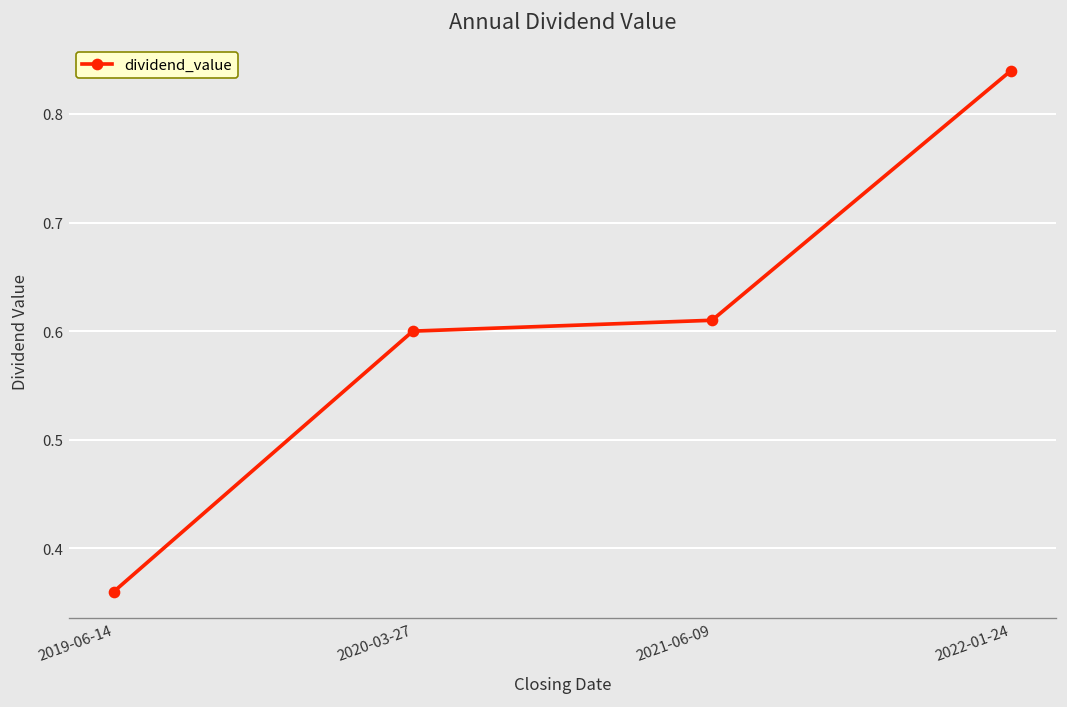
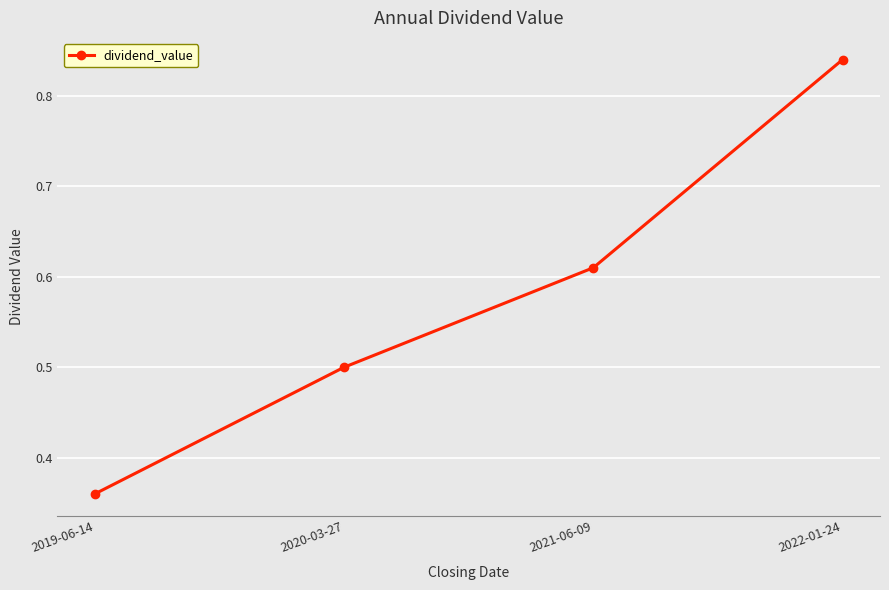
  {
    "2019-06-14": 0.36,
-   "2020-03-27": 0.6,
+   "2020-03-27": 0.5,
    "2021-06-09": 0.61,
    "2022-01-24": 0.84
  }
